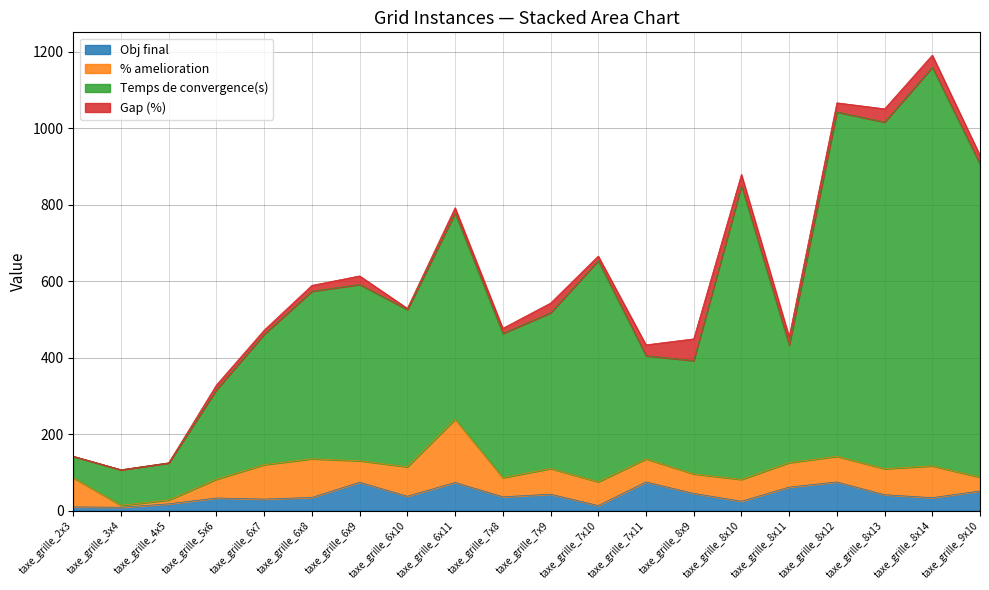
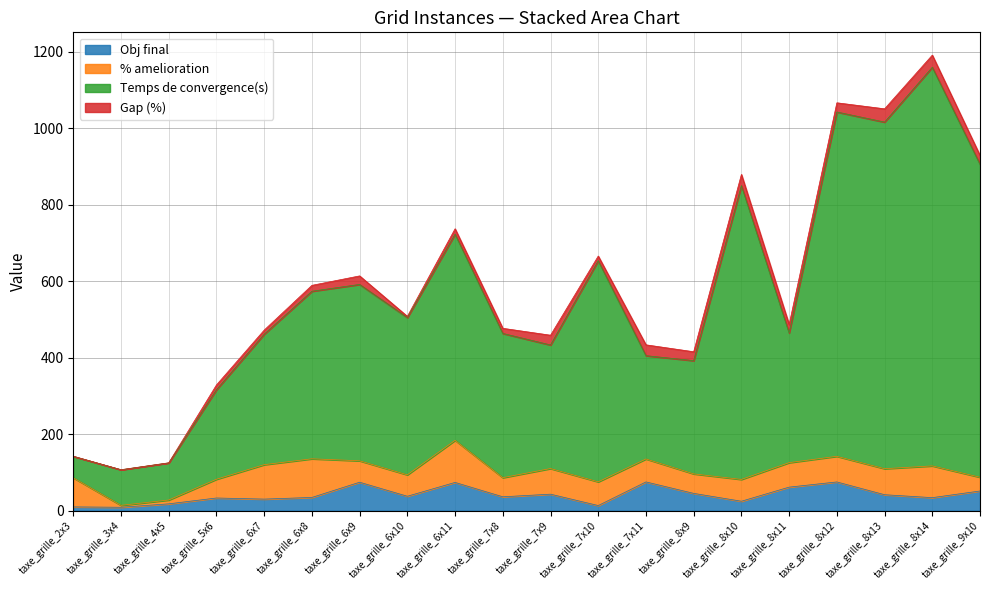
  {
    "Obj final": {
      "taxe_grille_2x3": 10,
      "taxe_grille_4x5": 20,
      "taxe_grille_5x6": 30,
      "taxe_grille_6x7": 30,
      "taxe_grille_6x8": 30,
      "taxe_grille_6x9": 70,
      "taxe_grille_6x10": 40,
      "taxe_grille_6x11": 70,
      "taxe_grille_7x8": 40,
      "taxe_grille_7x9": 40,
      "taxe_grille_7x10": 10,
      "taxe_grille_7x11": 80,
      "taxe_grille_8x9": 50,
      "taxe_grille_8x10": 20,
      "taxe_grille_8x11": 60,
      "taxe_grille_8x12": 80,
      "taxe_grille_8x13": 40,
      "taxe_grille_8x14": 30,
      "taxe_grille_9x10": 50
    },
    "% amelioration": {
      "taxe_grille_2x3": 80,
      "taxe_grille_4x5": 10,
      "taxe_grille_5x6": 50,
      "taxe_grille_6x7": 90,
      "taxe_grille_6x8": 100,
      "taxe_grille_6x9": 60,
-     "taxe_grille_6x10": 80,
-     "taxe_grille_6x11": 170,
+     "taxe_grille_6x10": 60,
+     "taxe_grille_6x11": 110,
      "taxe_grille_7x8": 50,
      "taxe_grille_7x9": 70,
      "taxe_grille_7x10": 60,
      "taxe_grille_7x11": 60,
      "taxe_grille_8x9": 50,
      "taxe_grille_8x10": 60,
      "taxe_grille_8x11": 60,
      "taxe_grille_8x12": 70,
      "taxe_grille_8x13": 70,
      "taxe_grille_8x14": 80,
      "taxe_grille_9x10": 40
    },
    "Temps de convergence(s)": {
      "taxe_grille_5x6": 230,
      "taxe_grille_6x7": 340,
      "taxe_grille_6x8": 440,
      "taxe_grille_6x9": 460,
      "taxe_grille_6x11": 540,
      "taxe_grille_7x8": 380,
-     "taxe_grille_7x9": 410,
+     "taxe_grille_7x9": 320,
      "taxe_grille_7x10": 580,
      "taxe_grille_7x11": 270,
      "taxe_grille_8x9": 300,
      "taxe_grille_8x10": 770,
-     "taxe_grille_8x11": 310,
+     "taxe_grille_8x11": 340,
      "taxe_grille_8x12": 900,
      "taxe_grille_8x13": 910,
      "taxe_grille_8x14": 1040,
      "taxe_grille_9x10": 820
    },
    "Gap (%)": {
      "taxe_grille_5x6": 10,
      "taxe_grille_6x7": 10,
      "taxe_grille_6x8": 20,
      "taxe_grille_6x9": 20,
      "taxe_grille_6x11": 10,
      "taxe_grille_7x8": 10,
      "taxe_grille_7x9": 30,
      "taxe_grille_7x10": 10,
      "taxe_grille_7x11": 30,
-     "taxe_grille_8x9": 60,
+     "taxe_grille_8x9": 20,
      "taxe_grille_8x10": 30,
      "taxe_grille_8x11": 20,
      "taxe_grille_8x12": 20,
      "taxe_grille_8x13": 30,
      "taxe_grille_8x14": 30,
      "taxe_grille_9x10": 20
    }
  }
